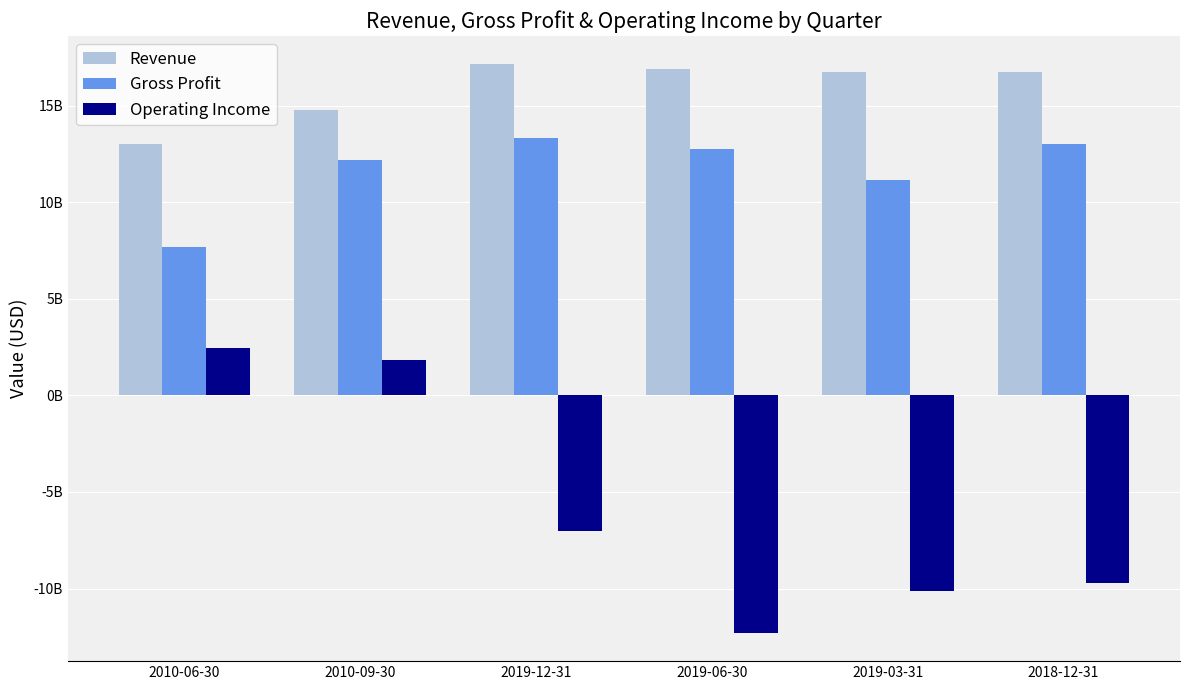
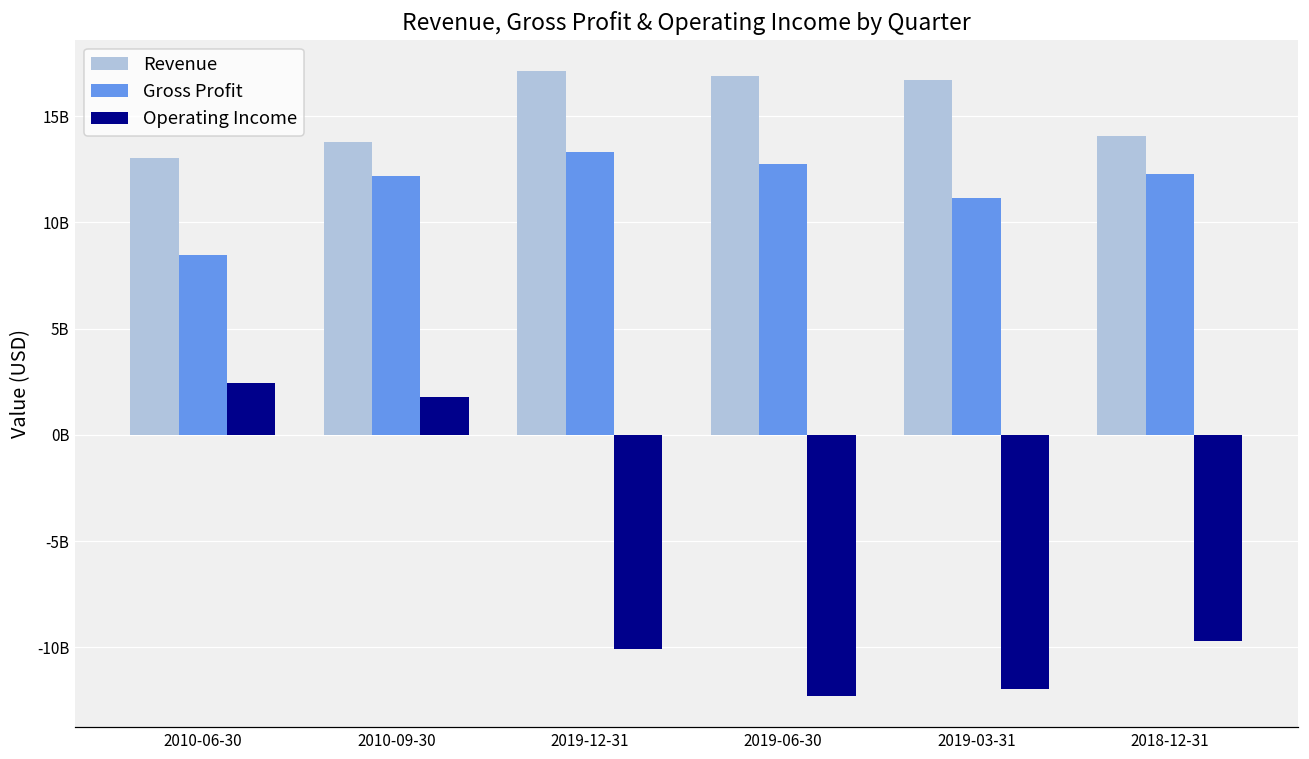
  {
    "Revenue": {
      "2010-06-30": 13000000000,
-     "2010-09-30": 14800000000,
+     "2010-09-30": 13800000000,
      "2019-12-31": 17100000000,
      "2019-06-30": 16900000000,
      "2019-03-31": 16700000000,
-     "2018-12-31": 16800000000
+     "2018-12-31": 14100000000
    },
    "Gross Profit": {
-     "2010-06-30": 7700000000,
+     "2010-06-30": 8500000000,
      "2010-09-30": 12200000000,
      "2019-12-31": 13300000000,
      "2019-06-30": 12800000000,
      "2019-03-31": 11100000000,
-     "2018-12-31": 13000000000
+     "2018-12-31": 12300000000
    },
    "Operating Income": {
      "2010-06-30": 2400000000,
      "2010-09-30": 1800000000,
-     "2019-12-31": -7000000000,
+     "2019-12-31": -10100000000,
      "2019-06-30": -12300000000,
-     "2019-03-31": -10100000000,
+     "2019-03-31": -12000000000,
      "2018-12-31": -9700000000
    }
  }
